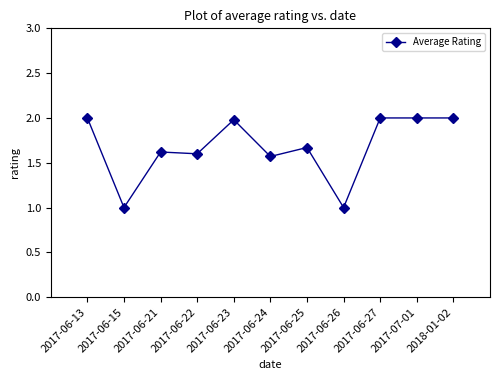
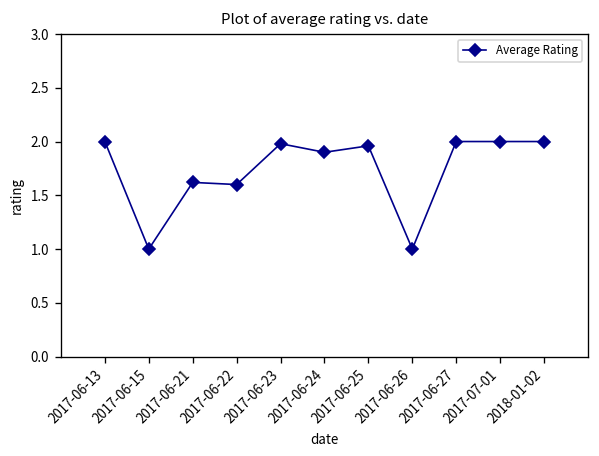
  {
    "2017-06-13": 2.0,
    "2017-06-15": 1.0,
    "2017-06-21": 1.6,
    "2017-06-22": 1.6,
    "2017-06-23": 2.0,
-   "2017-06-24": 1.6,
-   "2017-06-25": 1.7,
+   "2017-06-24": 1.9,
+   "2017-06-25": 2.0,
    "2017-06-26": 1.0,
    "2017-06-27": 2.0,
    "2017-07-01": 2.0,
    "2018-01-02": 2.0
  }
